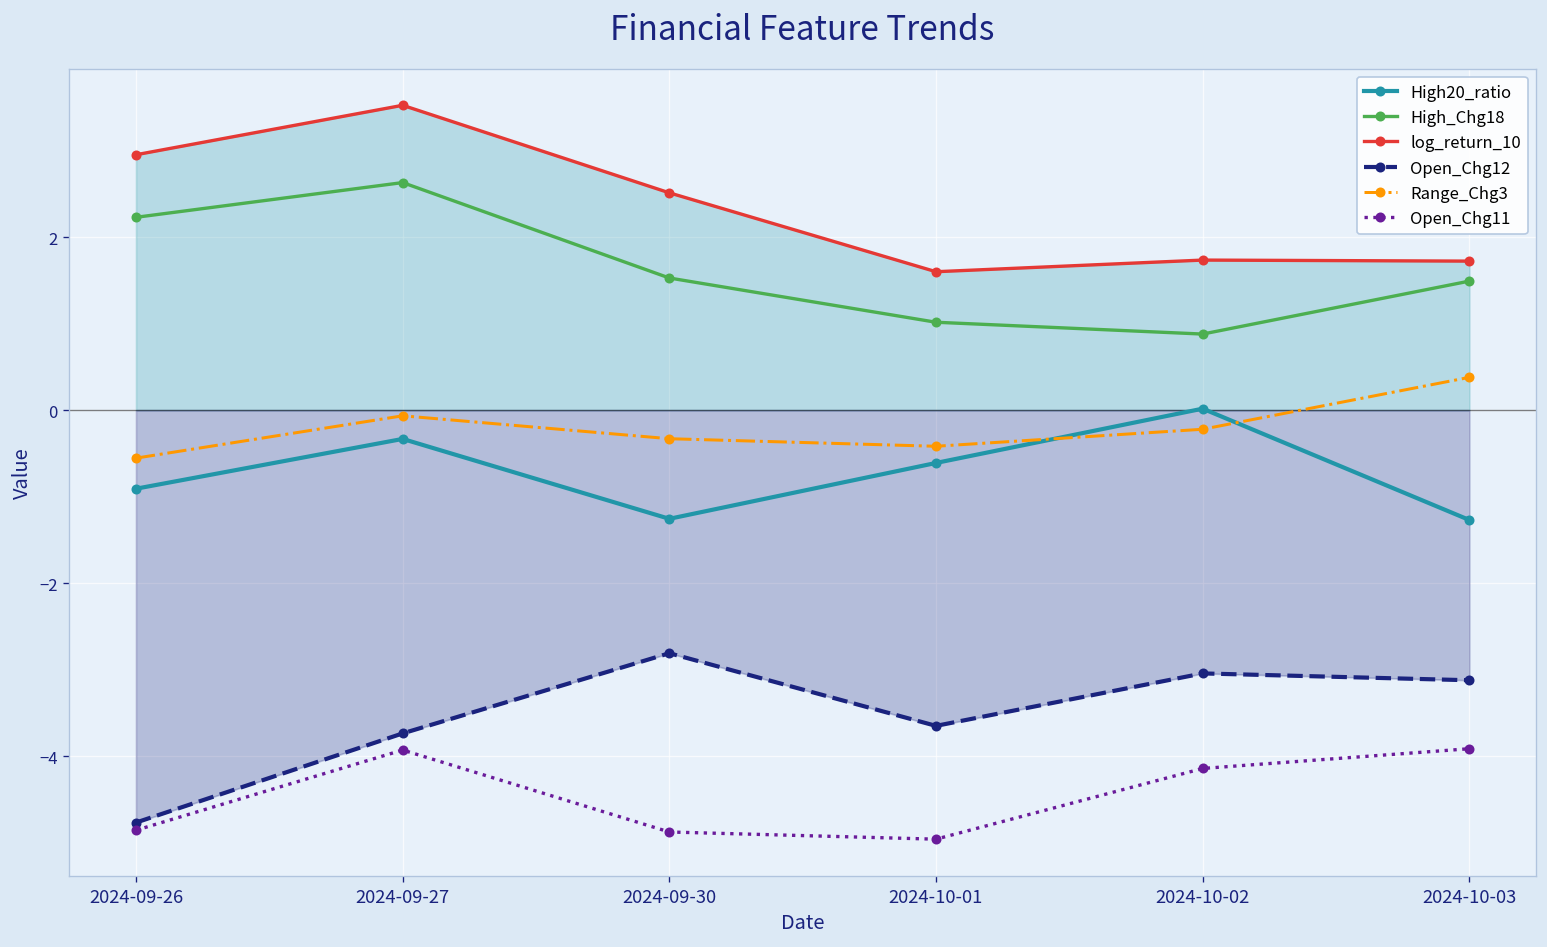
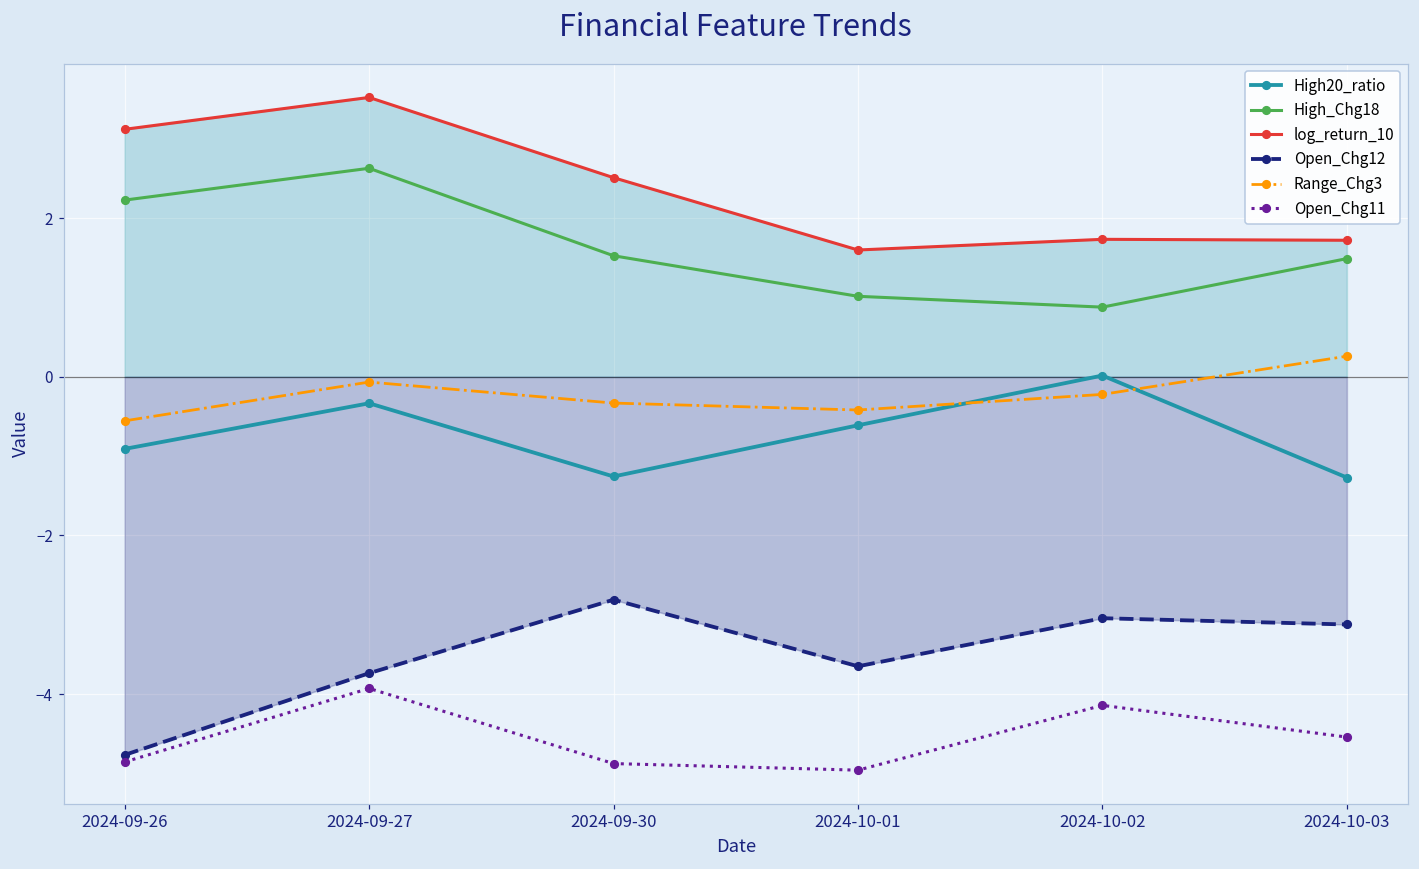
  {
    "High20_ratio": {
      "2024-09-26": -0.9,
      "2024-09-27": -0.3,
      "2024-09-30": -1.3,
      "2024-10-01": -0.6,
      "2024-10-03": -1.3
    },
    "High_Chg18": {
      "2024-09-26": 2.2,
      "2024-09-27": 2.6,
      "2024-09-30": 1.5,
      "2024-10-01": 1.0,
      "2024-10-02": 0.9,
      "2024-10-03": 1.5
    },
    "log_return_10": {
-     "2024-09-26": 3.0,
+     "2024-09-26": 3.1,
      "2024-09-27": 3.5,
      "2024-09-30": 2.5,
      "2024-10-01": 1.6,
      "2024-10-02": 1.7,
      "2024-10-03": 1.7
    },
    "Range_Chg3": {
      "2024-09-26": -0.6,
      "2024-09-27": -0.1,
      "2024-09-30": -0.3,
      "2024-10-01": -0.4,
      "2024-10-02": -0.2,
-     "2024-10-03": 0.4
+     "2024-10-03": 0.3
    },
    "Open_Chg11": {
      "2024-09-26": -4.9,
      "2024-09-27": -3.9,
      "2024-09-30": -4.9,
      "2024-10-01": -5.0,
      "2024-10-02": -4.1,
-     "2024-10-03": -3.9
+     "2024-10-03": -4.5
    }
  }
